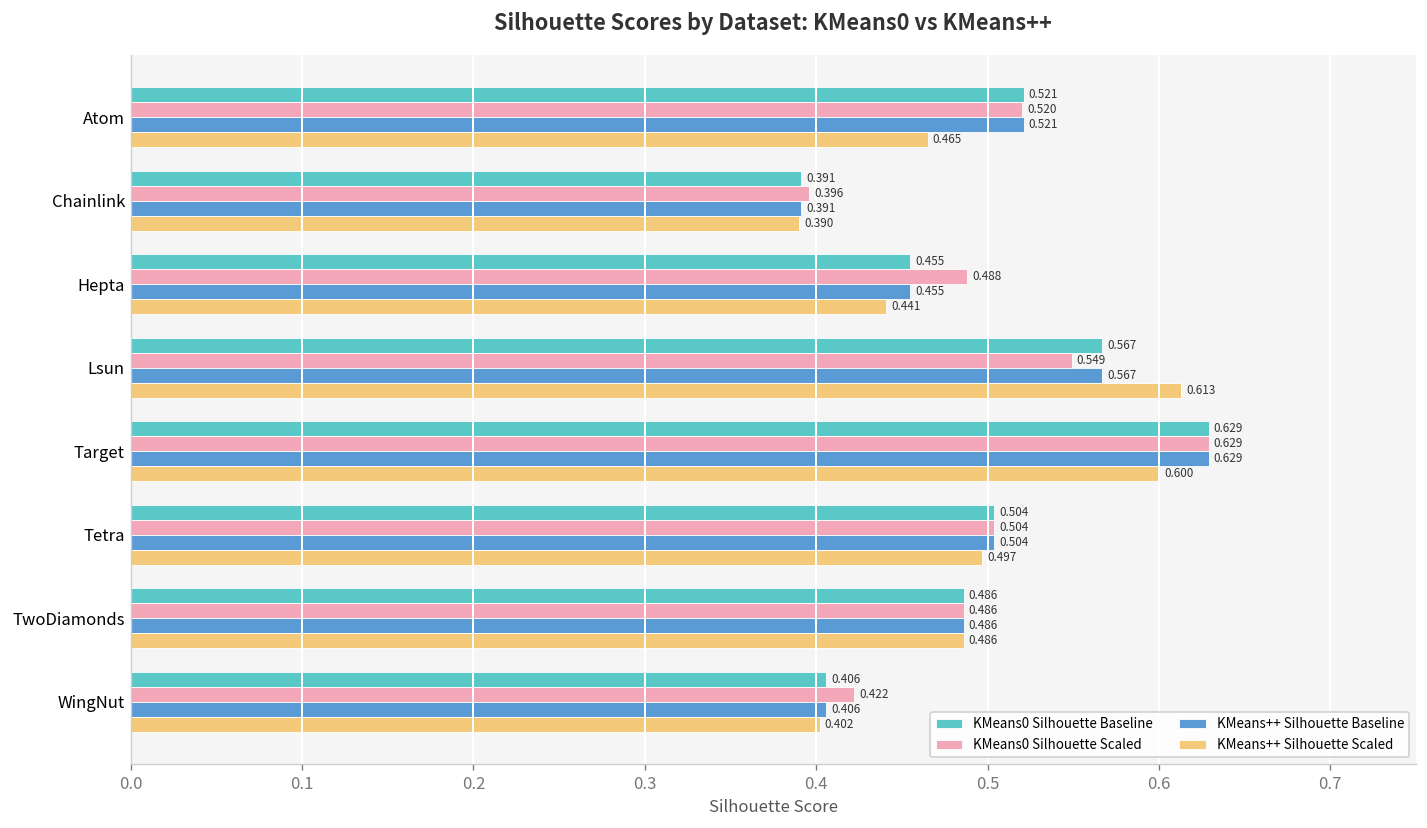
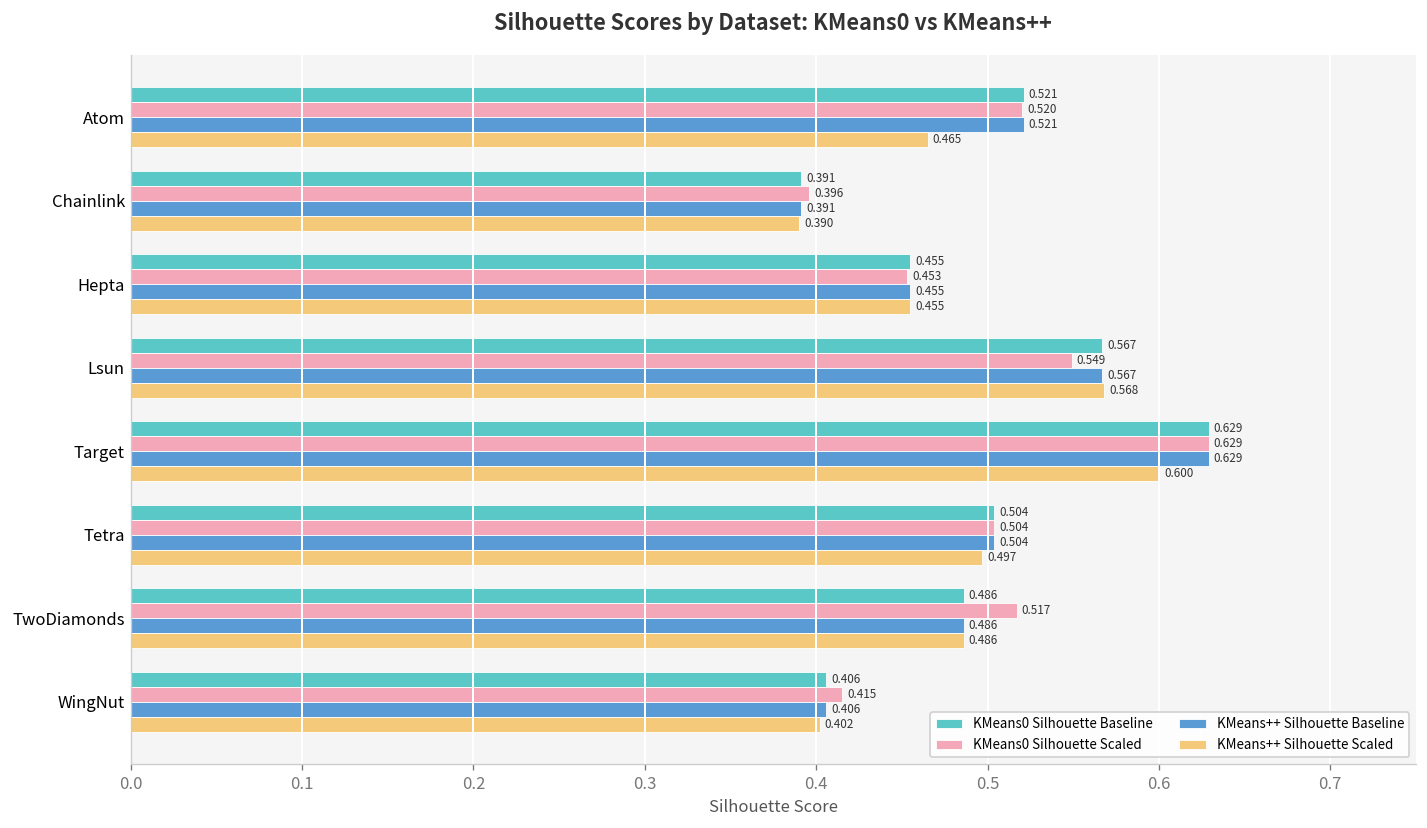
  {
    "KMeans0 Silhouette Scaled": {
      "Atom": 0.520,
      "Chainlink": 0.396,
-     "Hepta": 0.488,
+     "Hepta": 0.453,
      "Lsun": 0.549,
      "Target": 0.629,
      "Tetra": 0.504,
-     "TwoDiamonds": 0.486,
-     "WingNut": 0.422
+     "TwoDiamonds": 0.517,
+     "WingNut": 0.415
    },
    "KMeans++ Silhouette Scaled": {
      "Atom": 0.465,
      "Chainlink": 0.390,
-     "Hepta": 0.441,
-     "Lsun": 0.613,
+     "Hepta": 0.455,
+     "Lsun": 0.568,
      "Target": 0.600,
      "Tetra": 0.497,
      "TwoDiamonds": 0.486,
      "WingNut": 0.402
    }
  }
